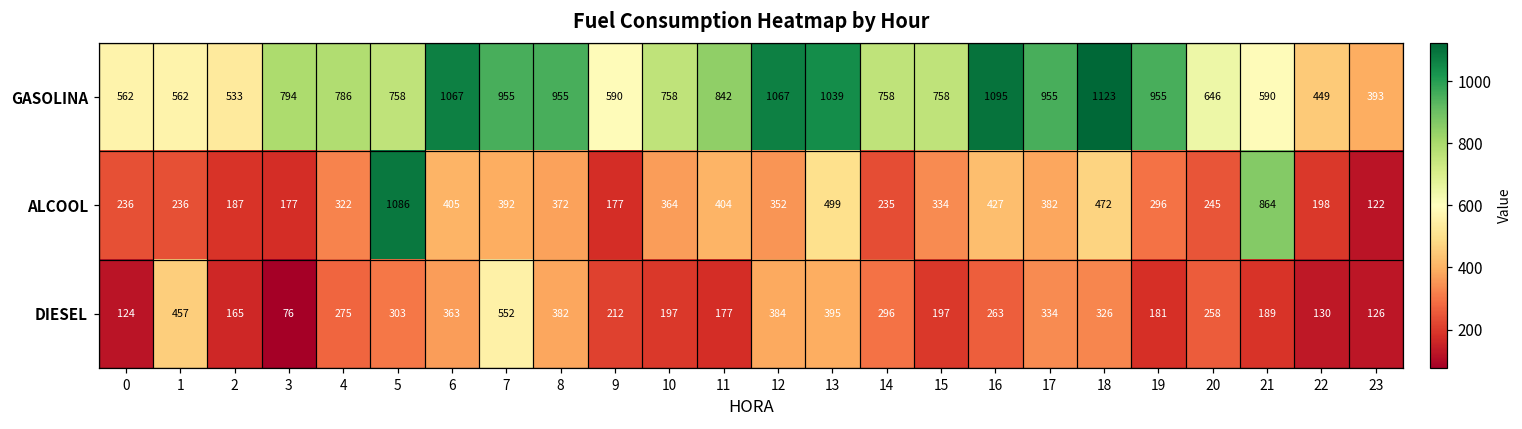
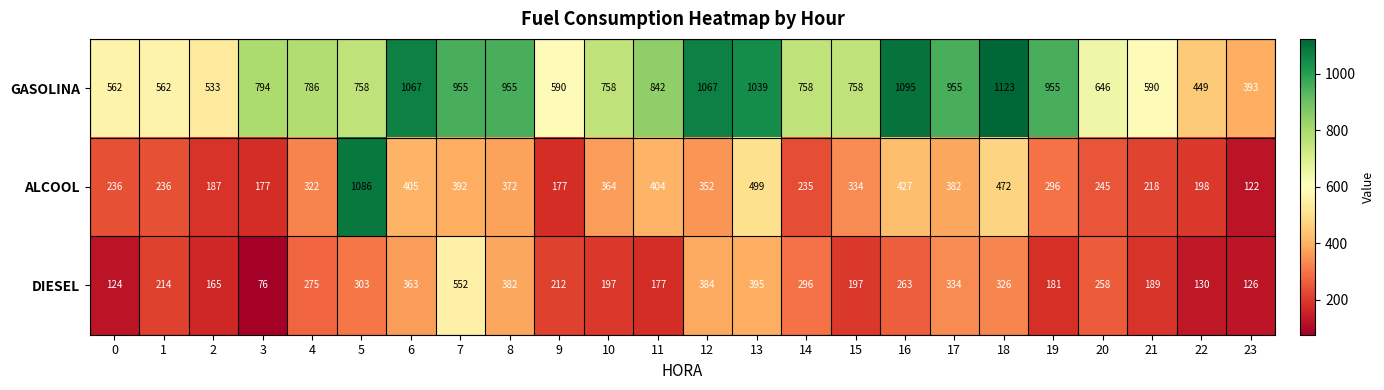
  {
    "GASOLINA": {
      "0": 562,
      "1": 562,
      "2": 533,
      "3": 794,
      "4": 786,
      "5": 758,
      "6": 1067,
      "7": 955,
      "8": 955,
      "9": 590,
      "10": 758,
      "11": 842,
      "12": 1067,
      "13": 1039,
      "14": 758,
      "15": 758,
      "16": 1095,
      "17": 955,
      "18": 1123,
      "19": 955,
      "20": 646,
      "21": 590,
      "22": 449,
      "23": 393
    },
    "ALCOOL": {
      "0": 236,
      "1": 236,
      "2": 187,
      "3": 177,
      "4": 322,
      "5": 1086,
      "6": 405,
      "7": 392,
      "8": 372,
      "9": 177,
      "10": 364,
      "11": 404,
      "12": 352,
      "13": 499,
      "14": 235,
      "15": 334,
      "16": 427,
      "17": 382,
      "18": 472,
      "19": 296,
      "20": 245,
-     "21": 864,
+     "21": 218,
      "22": 198,
      "23": 122
    },
    "DIESEL": {
      "0": 124,
-     "1": 457,
+     "1": 214,
      "2": 165,
      "3": 76,
      "4": 275,
      "5": 303,
      "6": 363,
      "7": 552,
      "8": 382,
      "9": 212,
      "10": 197,
      "11": 177,
      "12": 384,
      "13": 395,
      "14": 296,
      "15": 197,
      "16": 263,
      "17": 334,
      "18": 326,
      "19": 181,
      "20": 258,
      "21": 189,
      "22": 130,
      "23": 126
    }
  }
